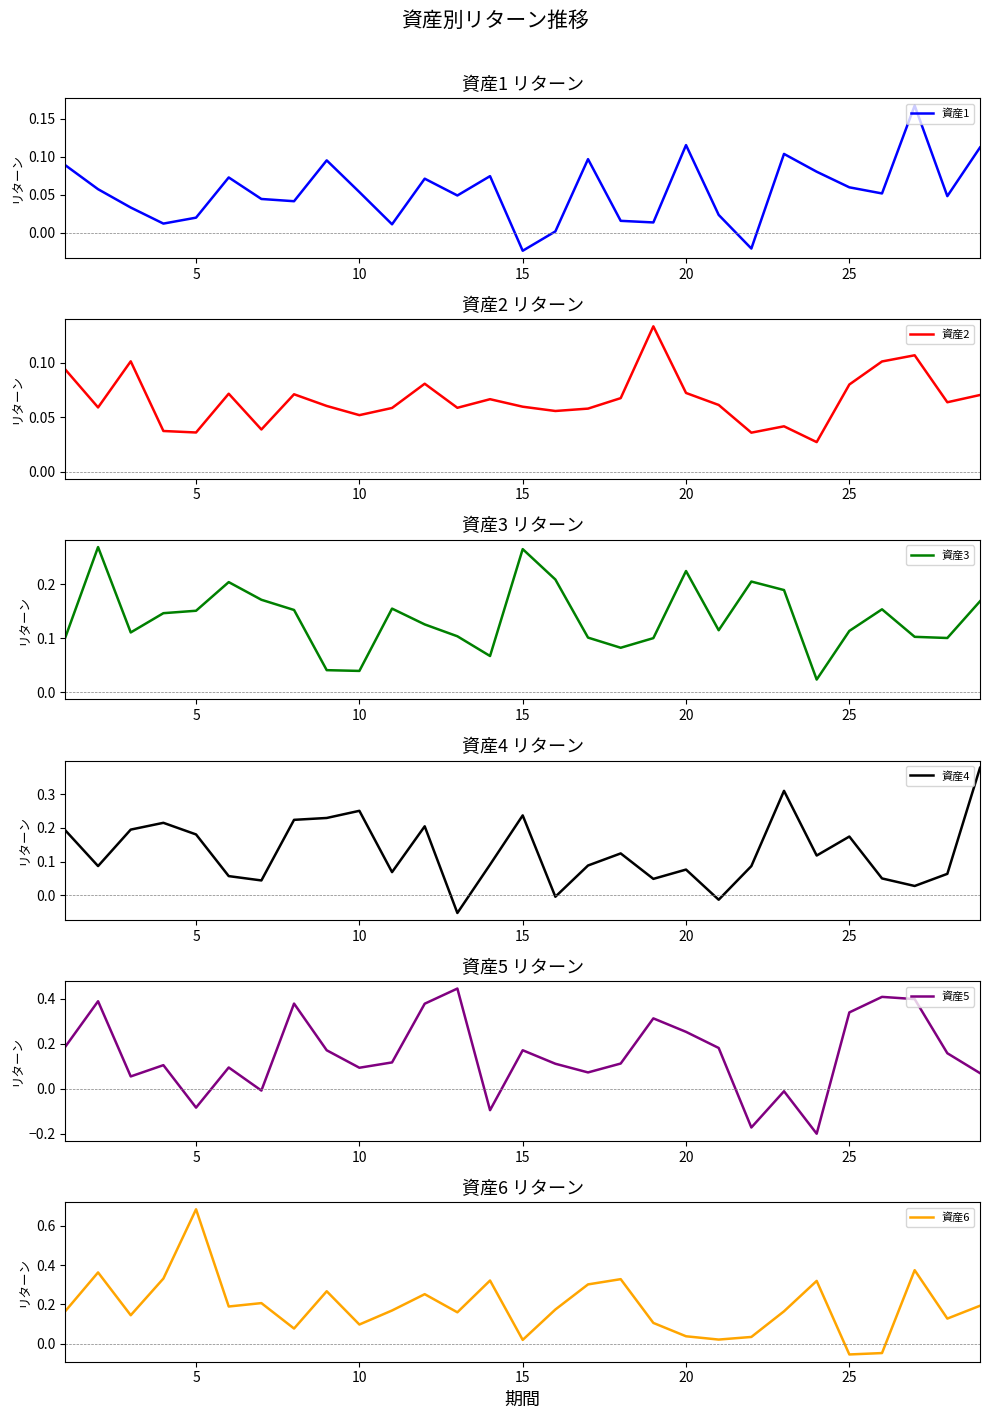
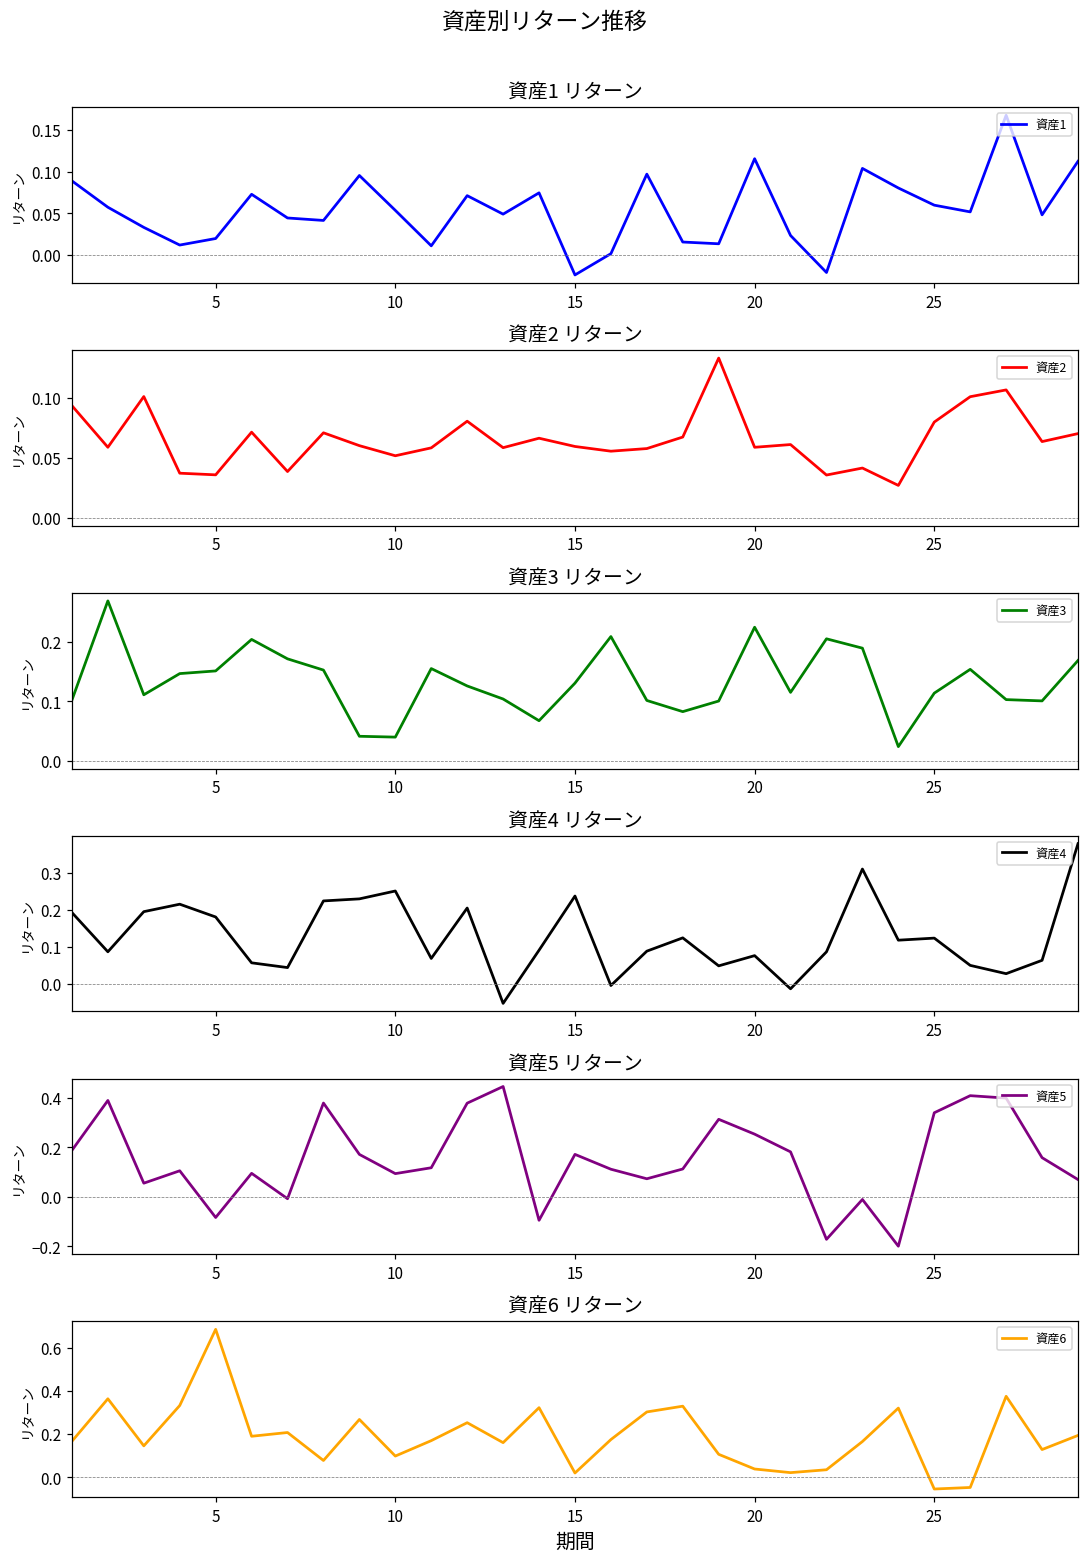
  {
    "資産1 リターン": {
      "5": 0.02,
      "10": 0.05,
      "15": -0.02,
      "20": 0.12,
      "25": 0.06
    },
    "資産2 リターン": {
      "5": 0.036,
      "10": 0.052,
      "15": 0.060,
-     "20": 0.072,
+     "20": 0.059,
      "25": 0.080
    },
    "資産3 リターン": {
      "5": 0.15,
      "10": 0.04,
-     "15": 0.27,
+     "15": 0.13,
      "20": 0.22,
      "25": 0.11
    },
    "資産4 リターン": {
      "5": 0.18,
      "10": 0.25,
      "15": 0.24,
      "20": 0.08,
-     "25": 0.17
+     "25": 0.12
    },
    "資産5 リターン": {
      "5": -0.08,
      "10": 0.09,
      "15": 0.17,
      "20": 0.25,
      "25": 0.34
    },
    "資産6 リターン": {
      "5": 0.68,
      "10": 0.10,
      "15": 0.02,
      "20": 0.04,
      "25": -0.05
    }
  }
